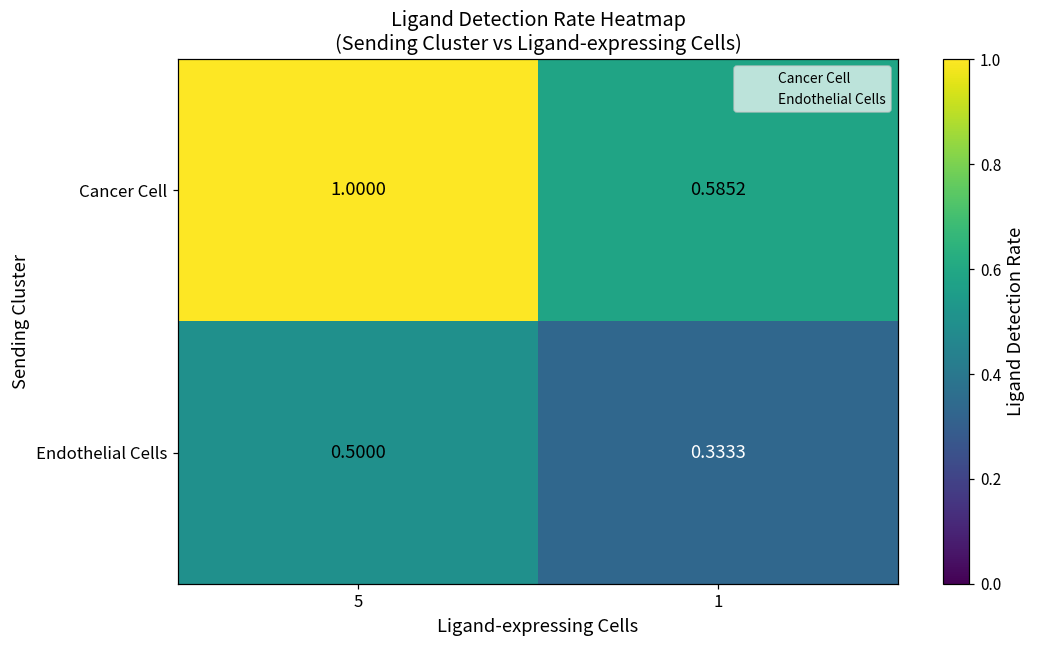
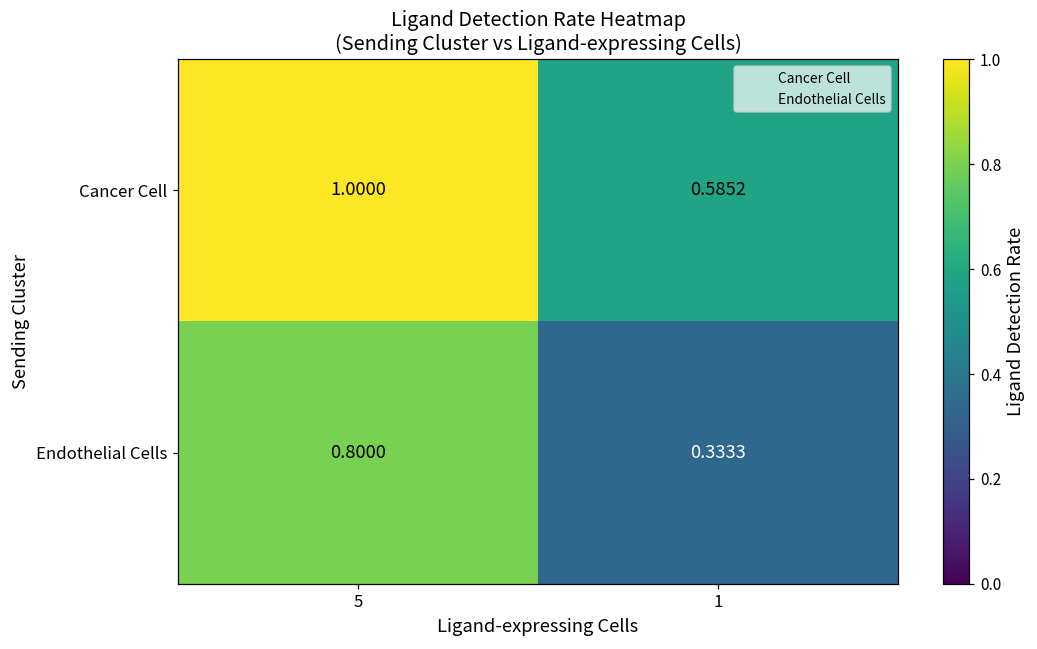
  {
    "Cancer Cell": {
      "5": 1.0000,
      "1": 0.5852
    },
    "Endothelial Cells": {
-     "5": 0.5000,
+     "5": 0.8000,
      "1": 0.3333
    }
  }
